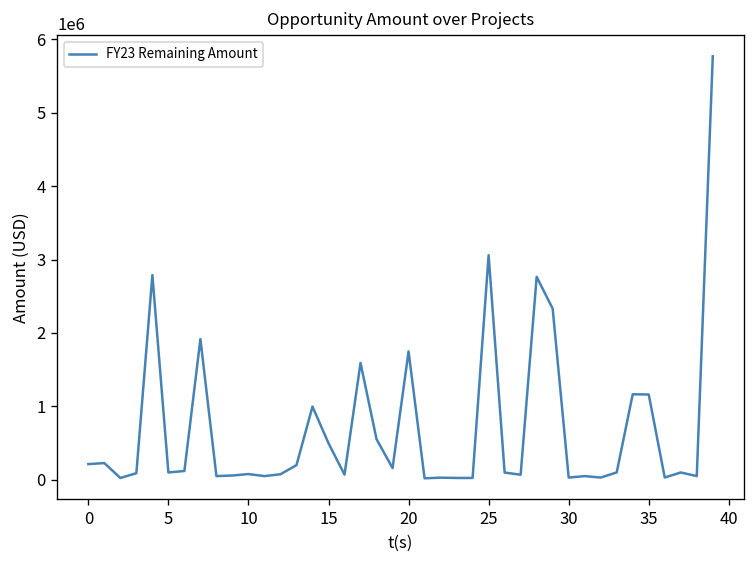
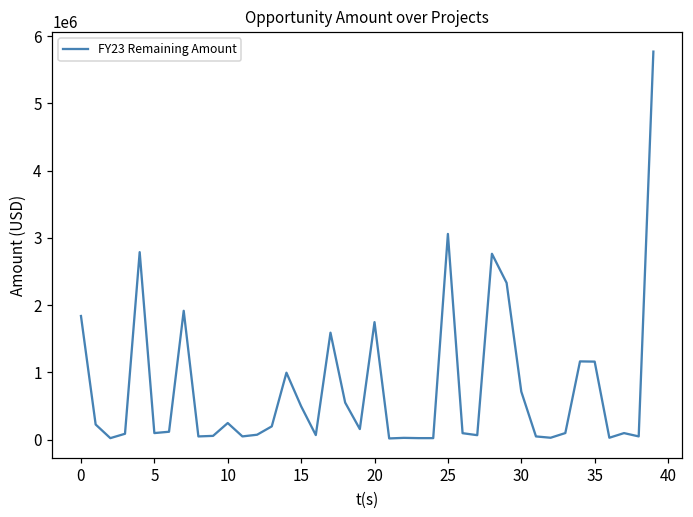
  {
-   "0": 200000,
+   "0": 1800000,
    "5": 100000,
-   "10": 100000,
+   "10": 200000,
    "15": 500000,
    "20": 1700000,
    "25": 3100000,
-   "30": 0,
+   "30": 700000,
    "35": 1200000
  }
